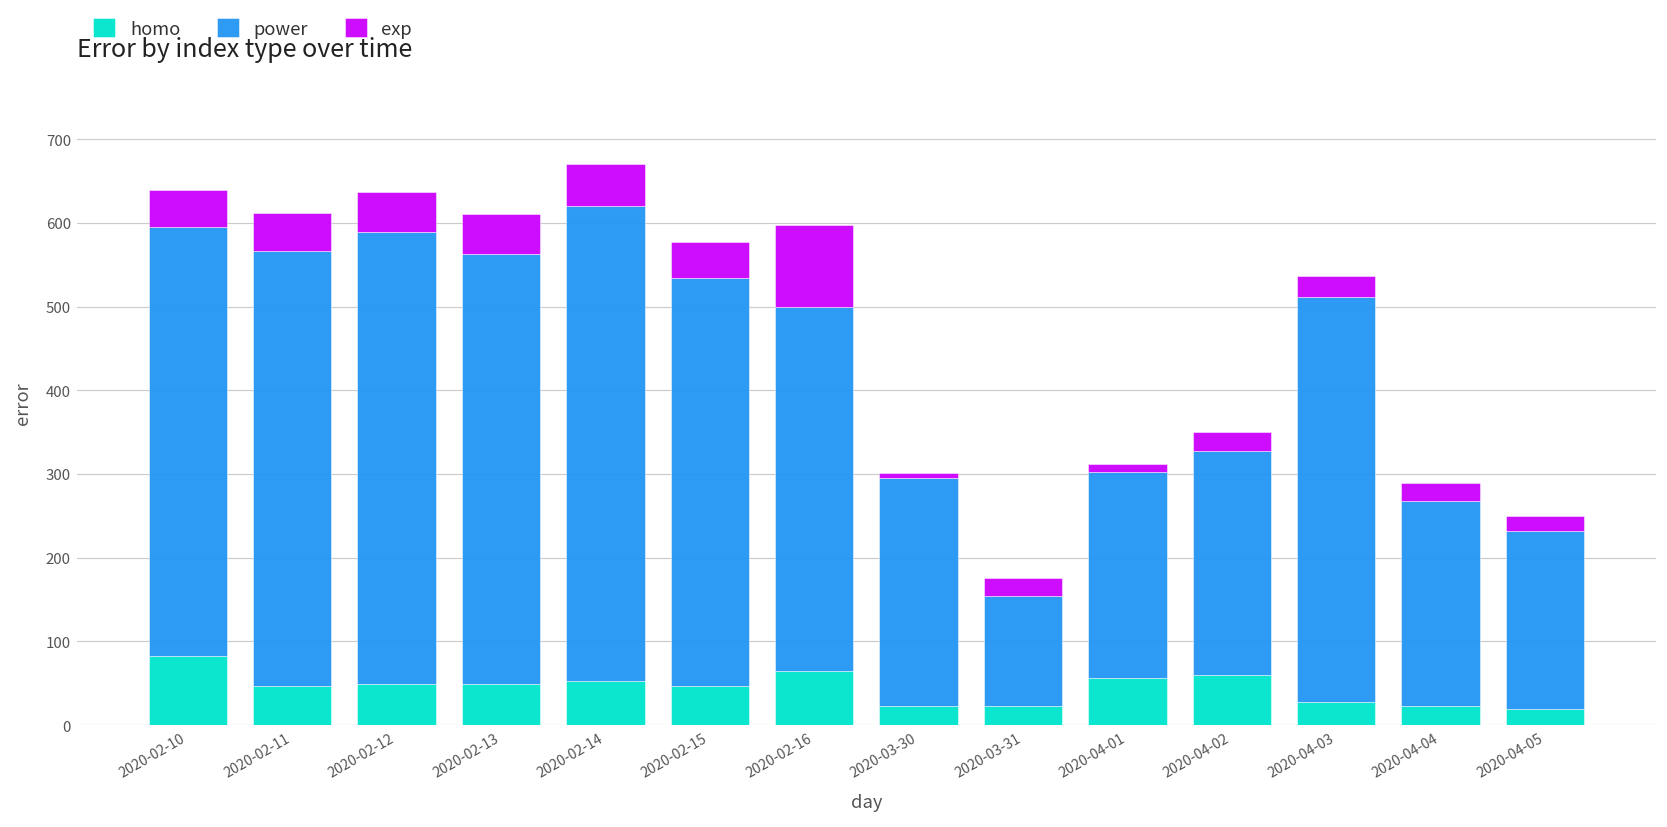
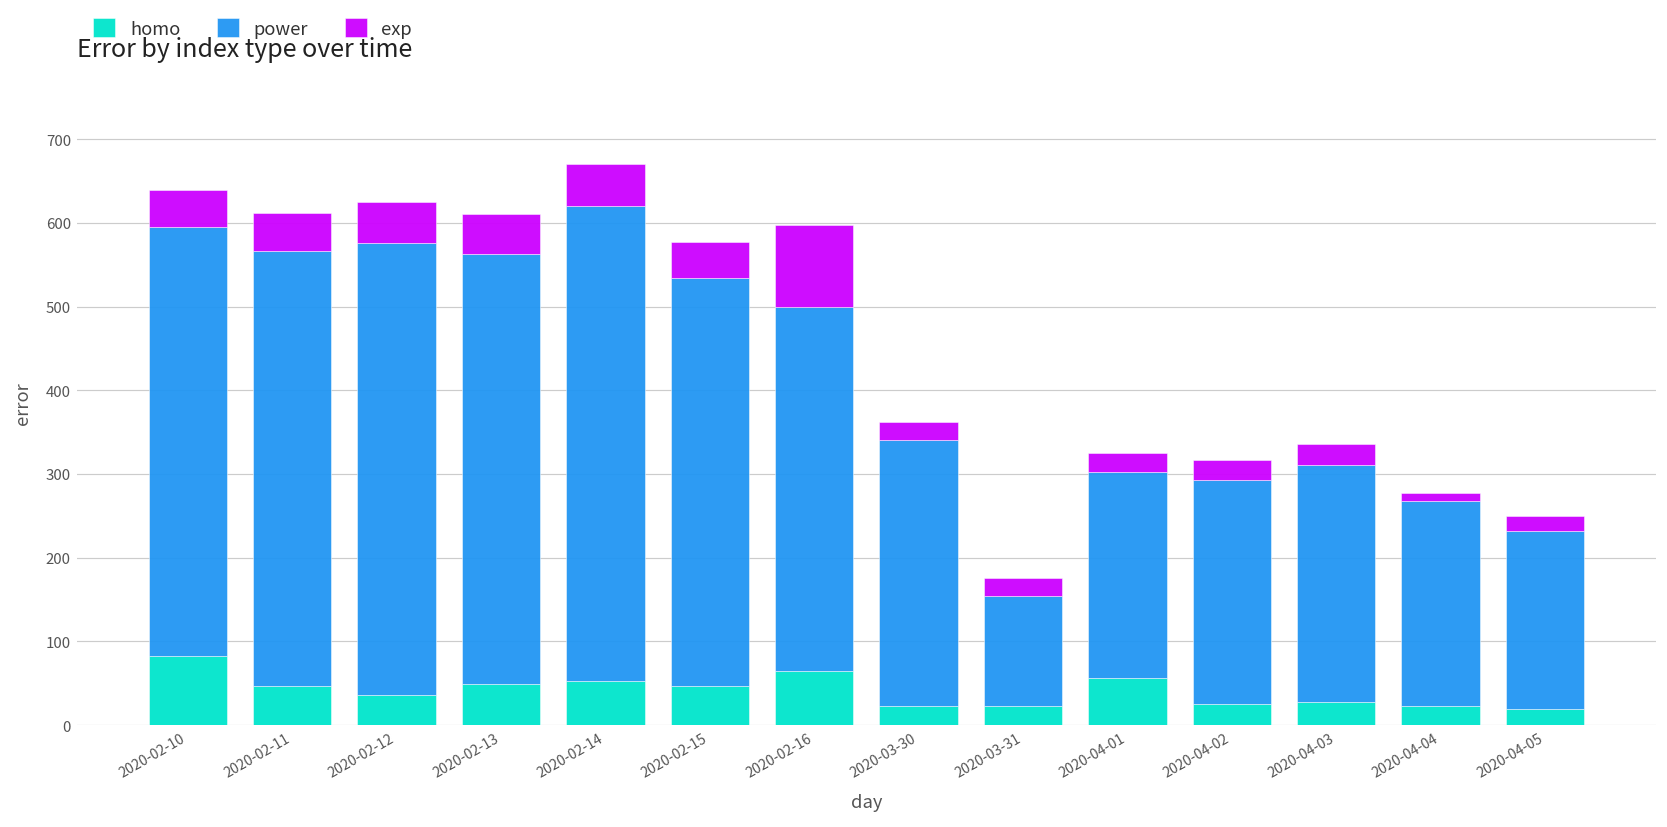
  {
    "homo": {
      "2020-02-10": 80,
      "2020-02-11": 50,
-     "2020-02-12": 50,
+     "2020-02-12": 40,
      "2020-02-13": 50,
      "2020-02-14": 50,
      "2020-02-15": 50,
      "2020-02-16": 60,
      "2020-03-30": 20,
      "2020-03-31": 20,
      "2020-04-01": 60,
-     "2020-04-02": 60,
+     "2020-04-02": 30,
      "2020-04-03": 30,
      "2020-04-04": 20,
      "2020-04-05": 20
    },
    "power": {
      "2020-02-10": 510,
      "2020-02-11": 520,
      "2020-02-12": 540,
      "2020-02-13": 510,
      "2020-02-14": 570,
      "2020-02-15": 490,
      "2020-02-16": 440,
-     "2020-03-30": 270,
+     "2020-03-30": 320,
      "2020-03-31": 130,
      "2020-04-01": 250,
      "2020-04-02": 270,
-     "2020-04-03": 480,
+     "2020-04-03": 280,
      "2020-04-04": 250,
      "2020-04-05": 210
    },
    "exp": {
      "2020-02-10": 40,
      "2020-02-11": 50,
      "2020-02-12": 50,
      "2020-02-13": 50,
      "2020-02-14": 50,
      "2020-02-15": 40,
      "2020-02-16": 100,
-     "2020-03-30": 10,
+     "2020-03-30": 20,
      "2020-03-31": 20,
-     "2020-04-01": 10,
+     "2020-04-01": 20,
      "2020-04-02": 20,
      "2020-04-03": 20,
-     "2020-04-04": 20,
+     "2020-04-04": 10,
      "2020-04-05": 20
    }
  }
